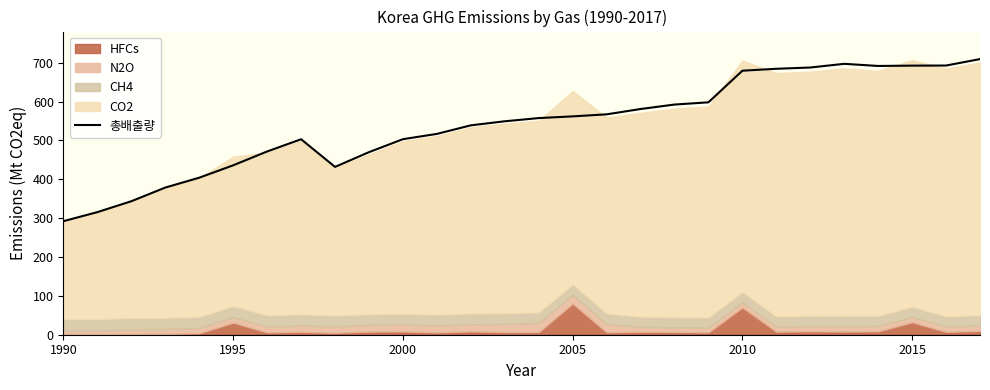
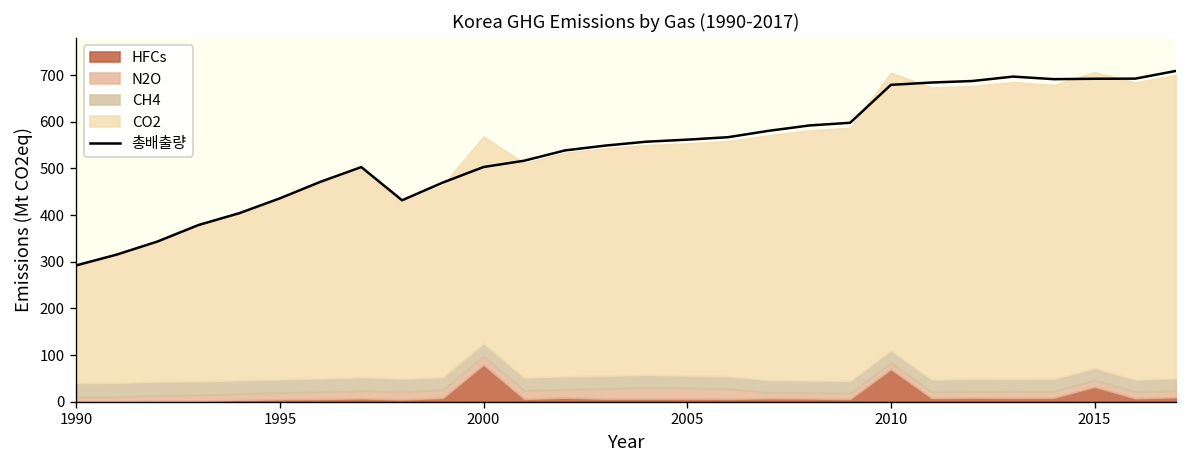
  {
    "HFCs": {
-     "1995": 30,
-     "2000": 10,
-     "2005": 80,
+     "1995": 10,
+     "2000": 80,
+     "2005": 10,
      "2010": 70,
      "2015": 30
    },
    "총배출량": {
      "2005": 560,
      "2010": 680,
      "2015": 690
    }
  }
